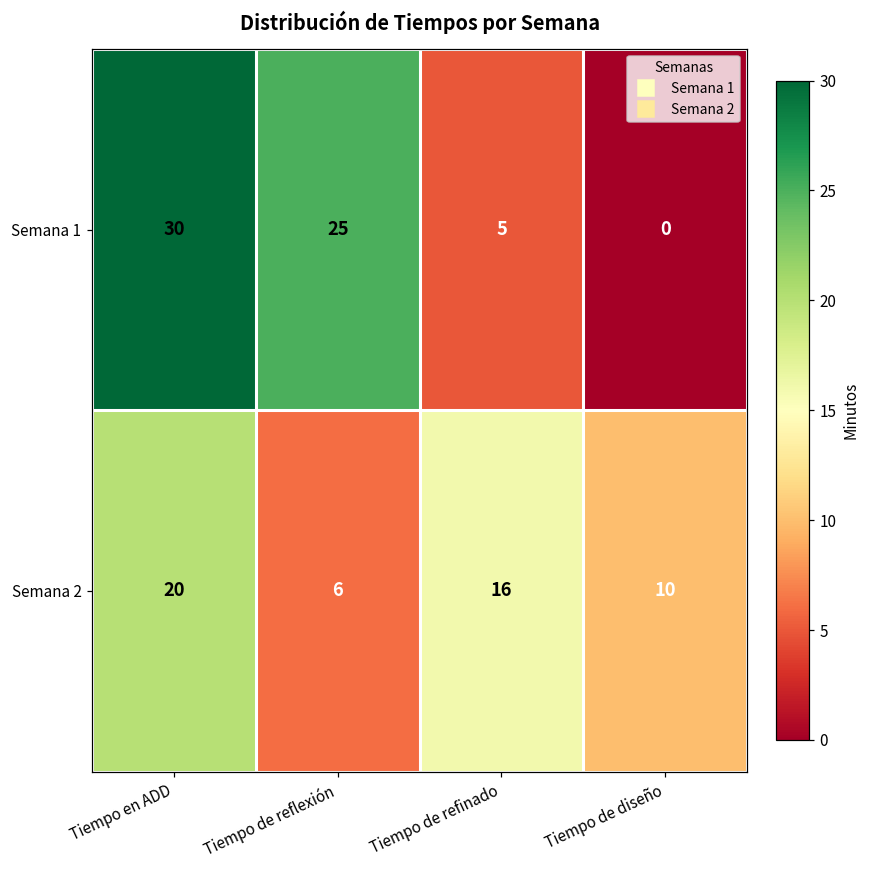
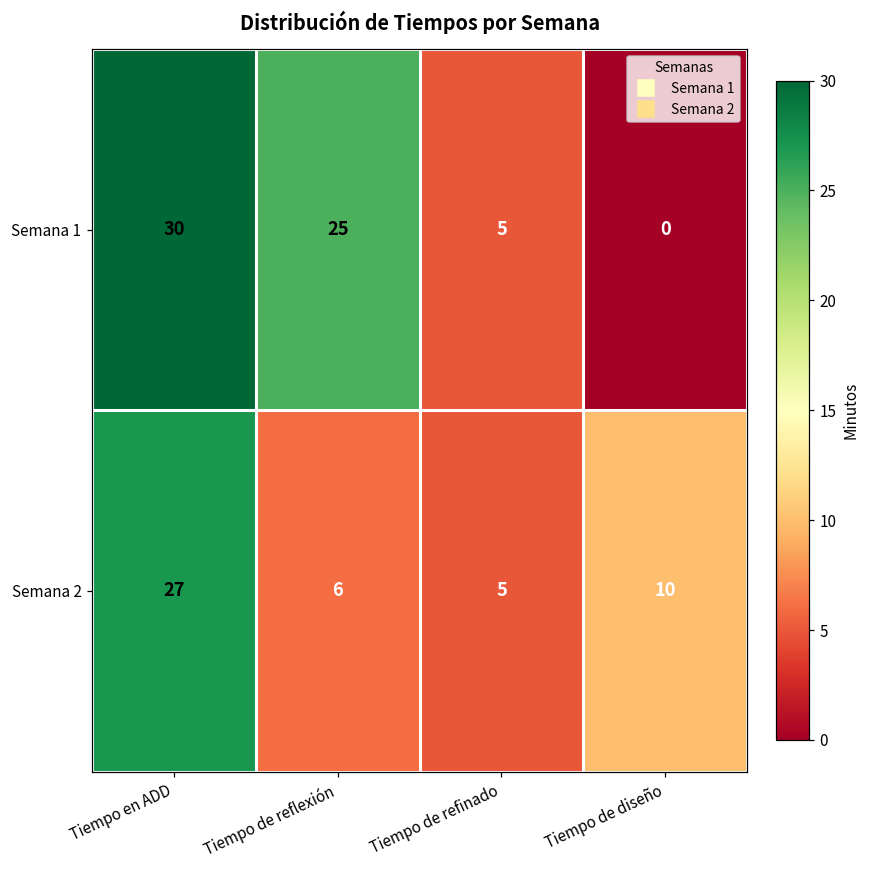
  {
    "Semana 1": {
      "Tiempo en ADD": 30,
      "Tiempo de reflexión": 25,
      "Tiempo de refinado": 5,
      "Tiempo de diseño": 0
    },
    "Semana 2": {
-     "Tiempo en ADD": 20,
+     "Tiempo en ADD": 27,
      "Tiempo de reflexión": 6,
-     "Tiempo de refinado": 16,
+     "Tiempo de refinado": 5,
      "Tiempo de diseño": 10
    }
  }
